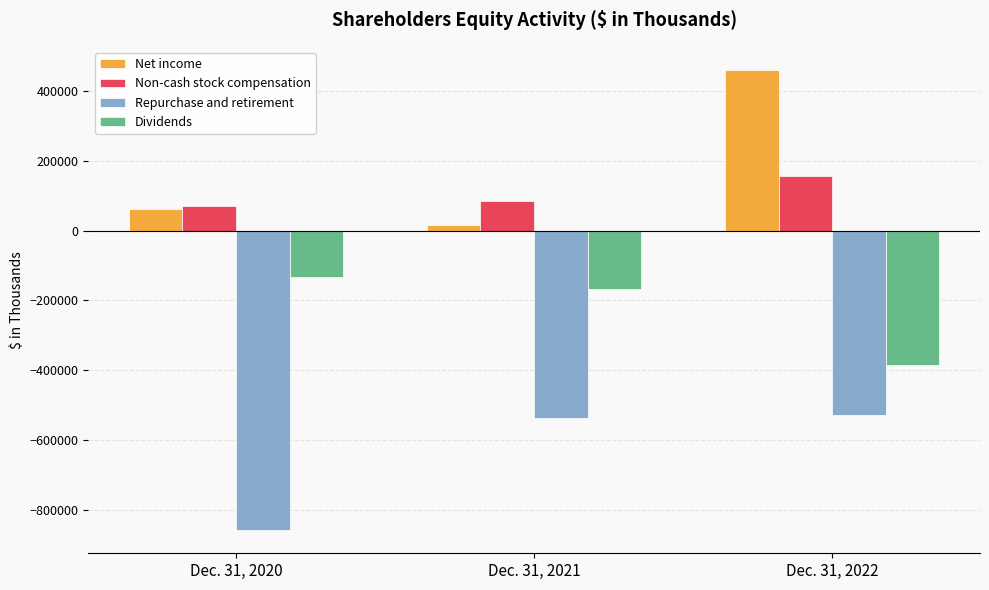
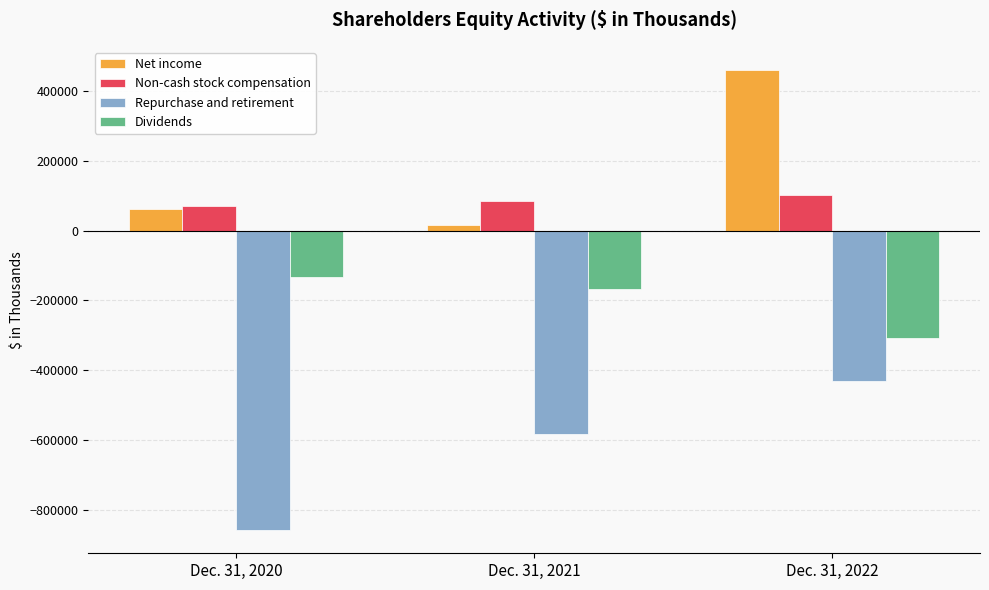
  {
    "Net income": {
      "Dec. 31, 2020": 60000,
      "Dec. 31, 2021": 20000,
      "Dec. 31, 2022": 460000
    },
    "Non-cash stock compensation": {
      "Dec. 31, 2020": 70000,
      "Dec. 31, 2021": 90000,
-     "Dec. 31, 2022": 160000
+     "Dec. 31, 2022": 100000
    },
    "Repurchase and retirement": {
      "Dec. 31, 2020": -860000,
-     "Dec. 31, 2021": -540000,
-     "Dec. 31, 2022": -530000
+     "Dec. 31, 2021": -580000,
+     "Dec. 31, 2022": -430000
    },
    "Dividends": {
      "Dec. 31, 2020": -130000,
      "Dec. 31, 2021": -170000,
-     "Dec. 31, 2022": -390000
+     "Dec. 31, 2022": -310000
    }
  }
